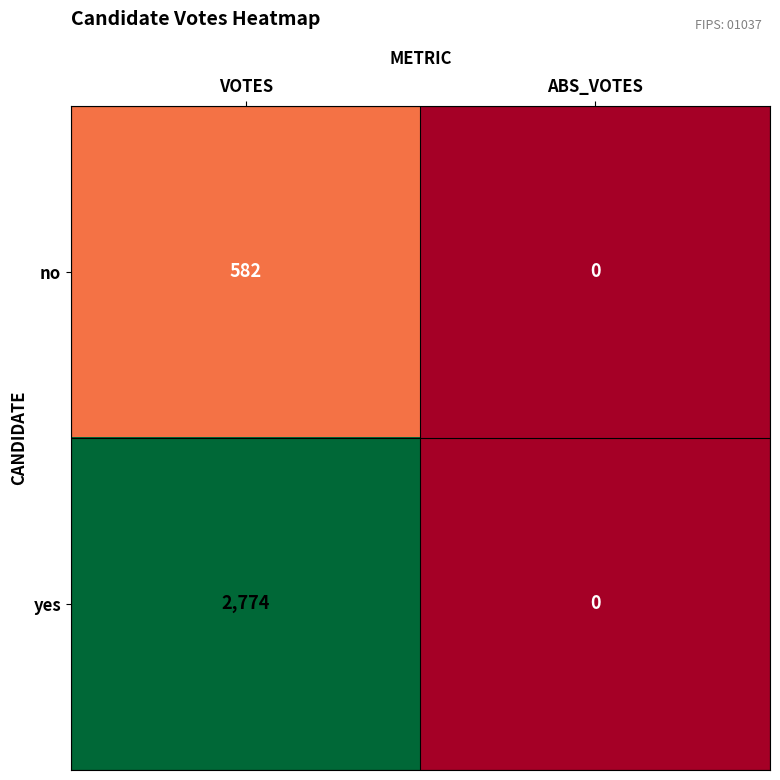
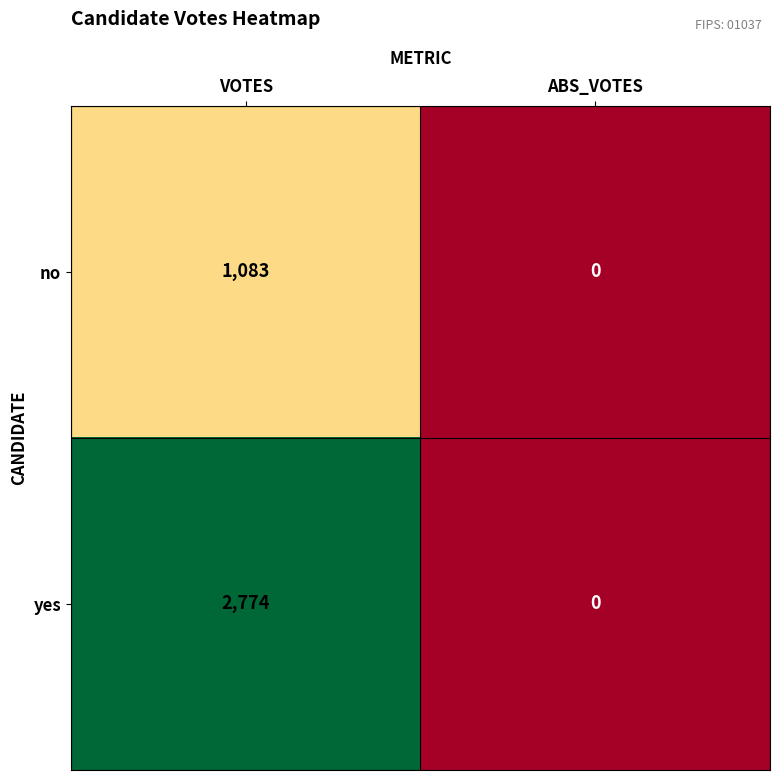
  {
    "no": {
-     "VOTES": "582",
+     "VOTES": "1,083",
      "ABS_VOTES": "0"
    },
    "yes": {
      "VOTES": "2,774",
      "ABS_VOTES": "0"
    }
  }
